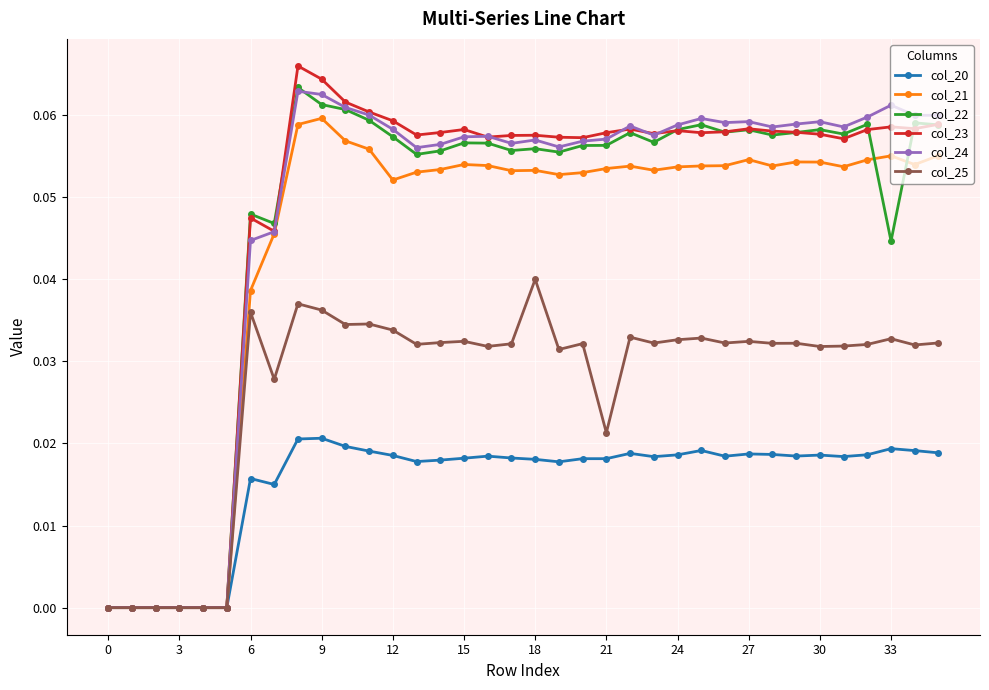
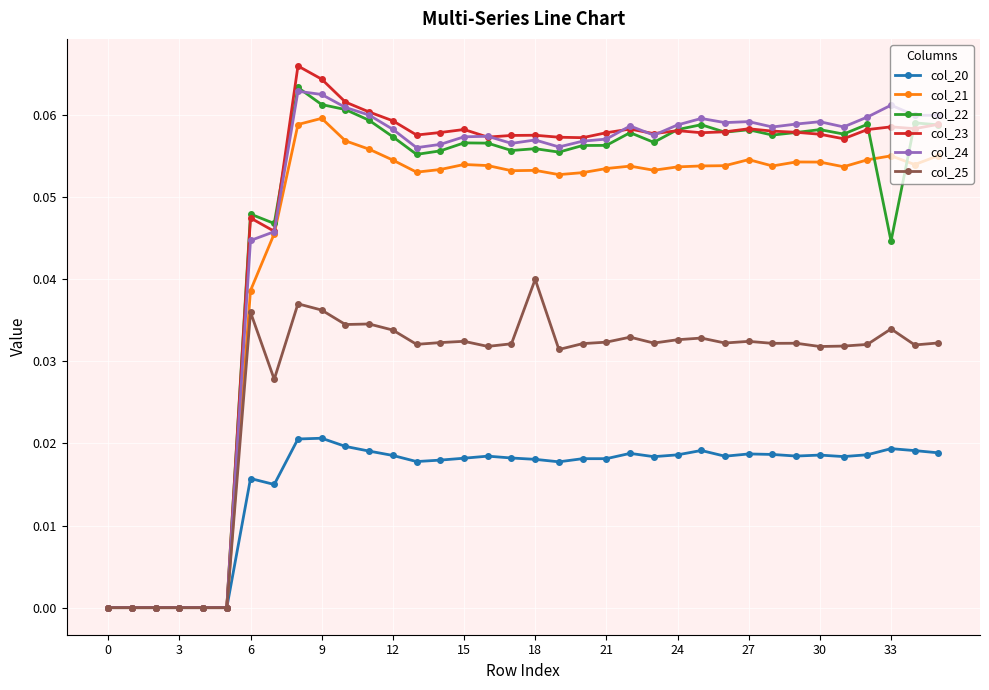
  {
    "col_20": {
      "6": 0.016,
      "9": 0.021,
      "12": 0.019,
      "15": 0.018,
      "18": 0.018,
      "21": 0.018,
      "24": 0.019,
      "27": 0.019,
      "30": 0.019,
      "33": 0.019
    },
    "col_21": {
      "6": 0.039,
      "9": 0.060,
-     "12": 0.052,
+     "12": 0.055,
      "15": 0.054,
      "18": 0.053,
      "21": 0.053,
      "24": 0.054,
      "27": 0.055,
      "30": 0.054
    },
    "col_22": {
      "6": 0.048,
      "9": 0.061,
      "12": 0.057,
      "15": 0.057,
      "18": 0.056,
      "21": 0.056,
      "30": 0.058,
      "33": 0.045
    },
    "col_23": {
      "6": 0.047,
      "9": 0.064,
      "12": 0.059,
      "15": 0.058,
      "18": 0.058,
      "21": 0.058,
      "30": 0.058
    },
    "col_24": {
      "6": 0.045,
      "9": 0.063,
      "12": 0.058,
      "15": 0.057,
      "18": 0.057,
      "21": 0.057,
      "24": 0.059,
      "27": 0.059,
      "30": 0.059
    },
    "col_25": {
      "6": 0.036,
      "9": 0.036,
      "12": 0.034,
      "15": 0.032,
      "18": 0.040,
-     "21": 0.021,
+     "21": 0.032,
      "24": 0.033,
      "27": 0.032,
      "30": 0.032,
-     "33": 0.033
+     "33": 0.034
    }
  }
